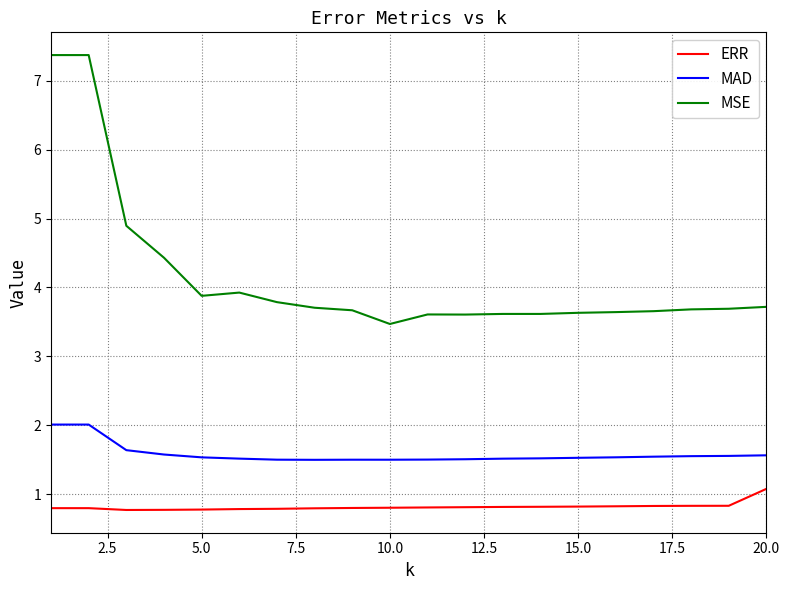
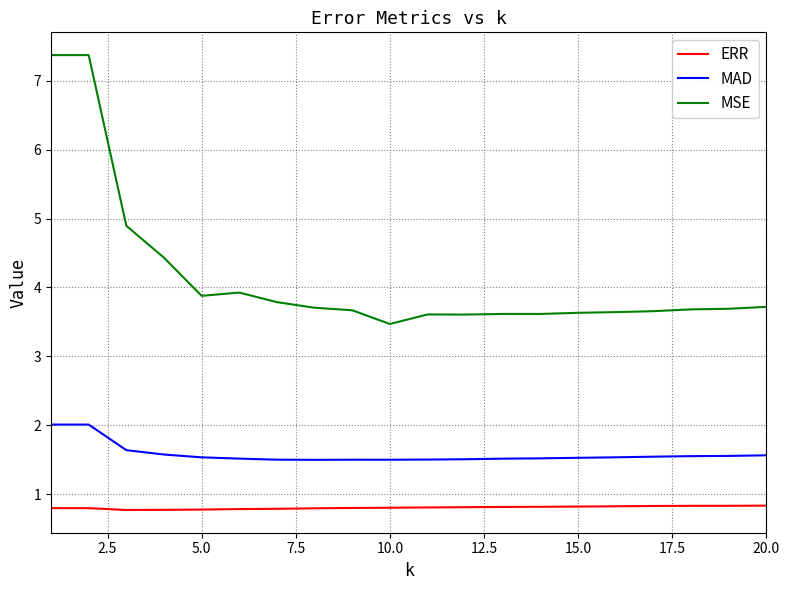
  {
    "ERR": {
      "5.0": 0.8,
      "10.0": 0.8,
      "15.0": 0.8,
-     "20.0": 1.1
+     "20.0": 0.8
    },
    "MAD": {
      "5.0": 1.5,
      "10.0": 1.5,
      "15.0": 1.5,
      "20.0": 1.6
    },
    "MSE": {
      "5.0": 3.9,
      "10.0": 3.5,
      "15.0": 3.6,
      "20.0": 3.7
    }
  }
